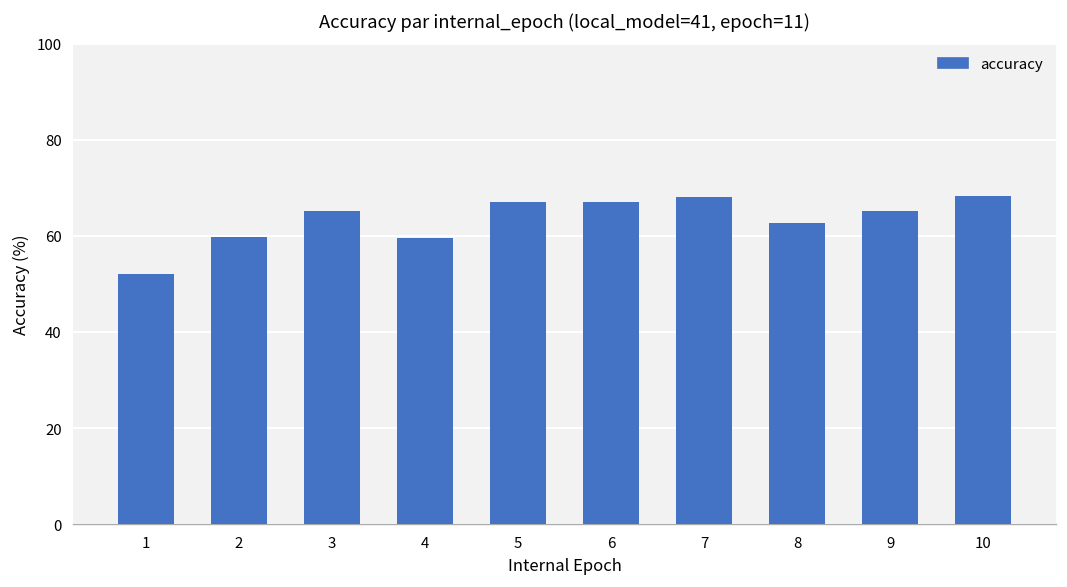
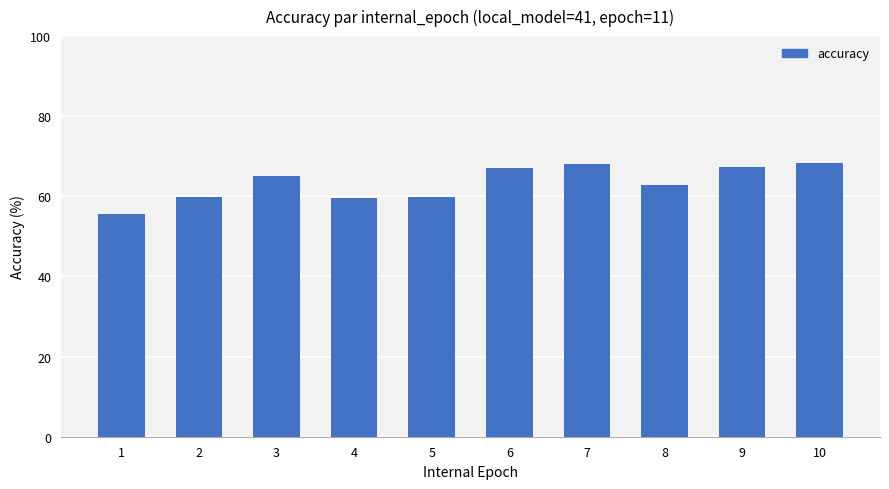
  {
-   "1": 52,
+   "1": 56,
    "2": 60,
    "3": 65,
    "4": 59,
-   "5": 67,
+   "5": 60,
    "6": 67,
    "7": 68,
    "8": 63,
-   "9": 65,
+   "9": 67,
    "10": 68
  }
